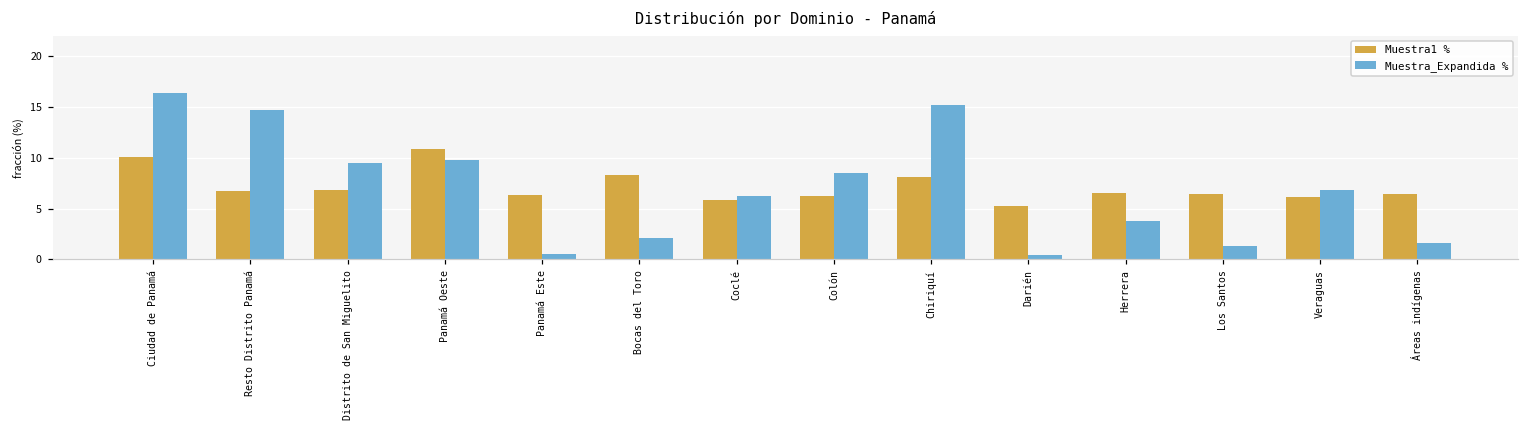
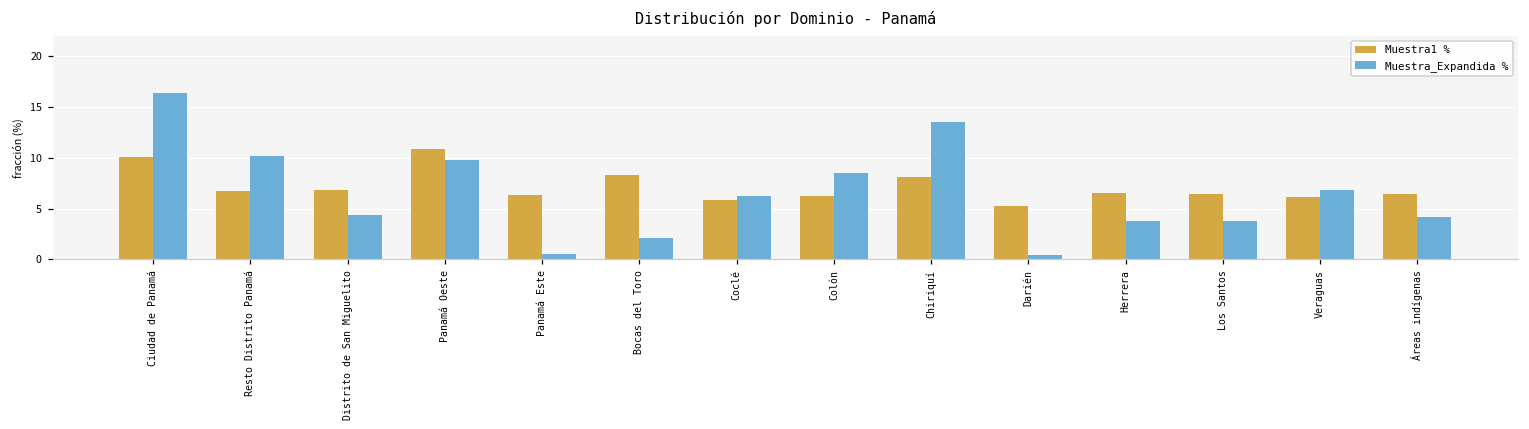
  {
    "Muestra1 %": {
      "Ciudad de Panamá": 10,
      "Resto Distrito Panamá": 7,
      "Distrito de San Miguelito": 7,
      "Panamá Oeste": 11,
      "Panamá Este": 6,
      "Bocas del Toro": 8,
      "Coclé": 6,
      "Colón": 6,
      "Chiriquí": 8,
      "Darién": 5,
      "Herrera": 7,
      "Los Santos": 6,
      "Veraguas": 6,
      "Áreas indígenas": 6
    },
    "Muestra_Expandida %": {
      "Ciudad de Panamá": 16,
-     "Resto Distrito Panamá": 15,
-     "Distrito de San Miguelito": 10,
+     "Resto Distrito Panamá": 10,
+     "Distrito de San Miguelito": 4,
      "Panamá Oeste": 10,
      "Panamá Este": 1,
      "Bocas del Toro": 2,
      "Coclé": 6,
      "Colón": 9,
-     "Chiriquí": 15,
+     "Chiriquí": 14,
      "Darién": 0,
      "Herrera": 4,
-     "Los Santos": 1,
+     "Los Santos": 4,
      "Veraguas": 7,
-     "Áreas indígenas": 2
+     "Áreas indígenas": 4
    }
  }
